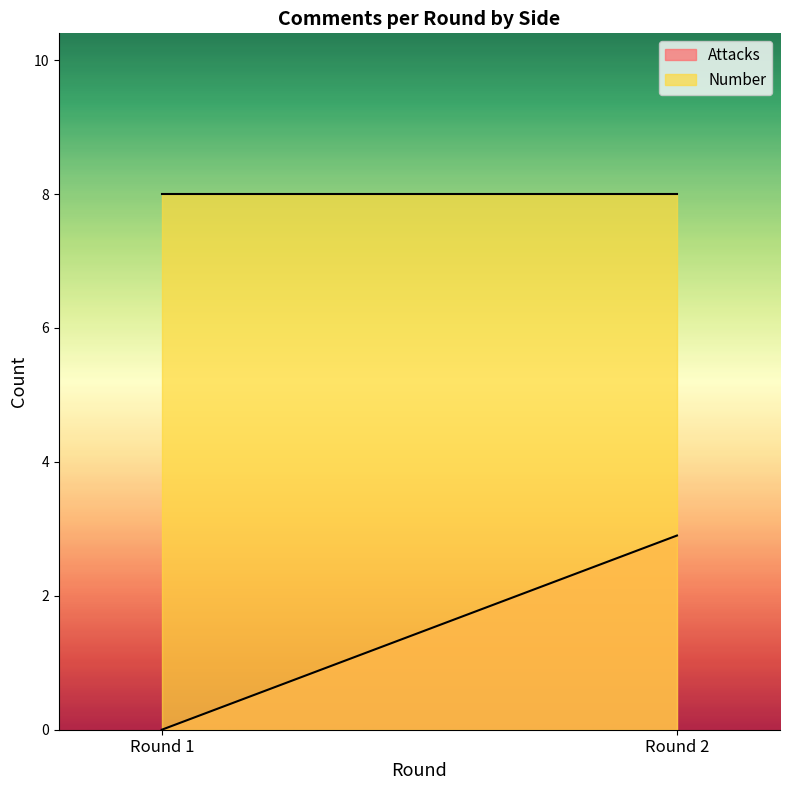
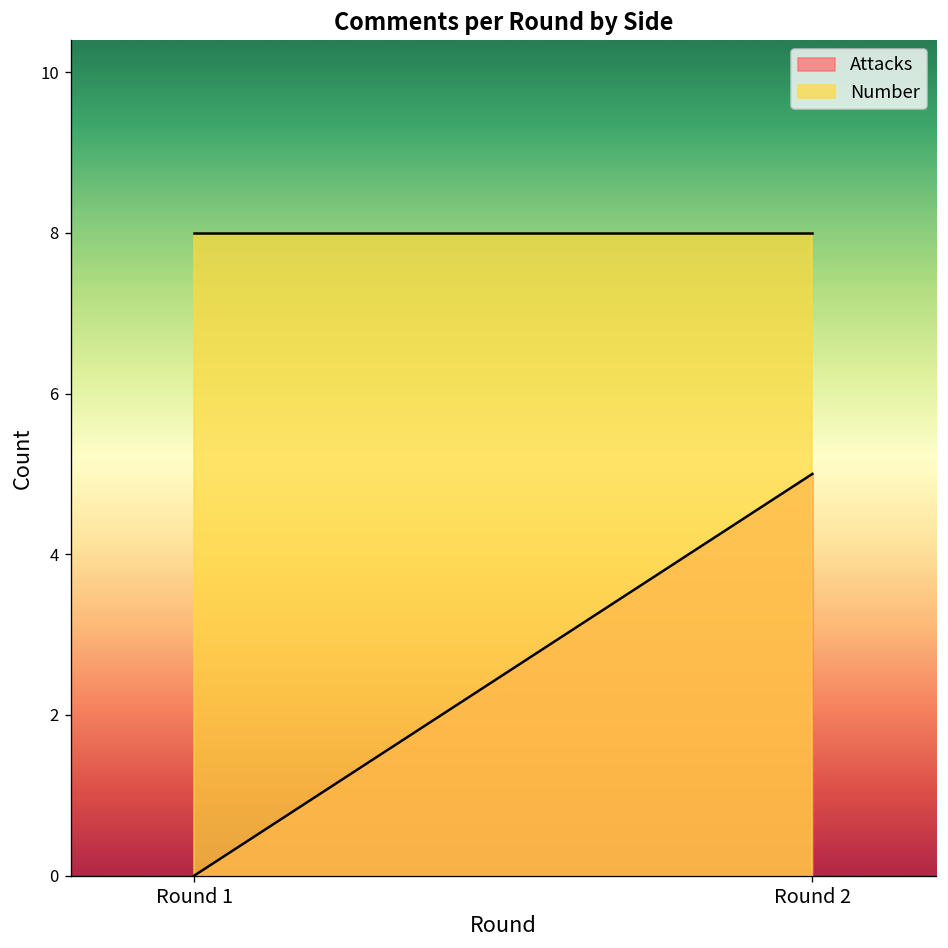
  {
    "Attacks": {
      "Round 1": 0.0,
-     "Round 2": 2.9
+     "Round 2": 5.0
    },
    "Number": {
      "Round 1": 8.0,
      "Round 2": 8.0
    }
  }
